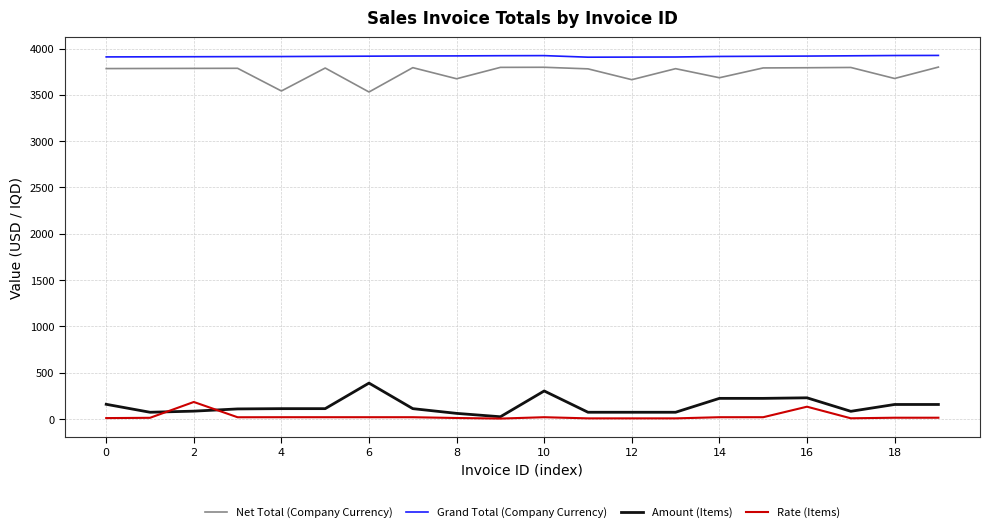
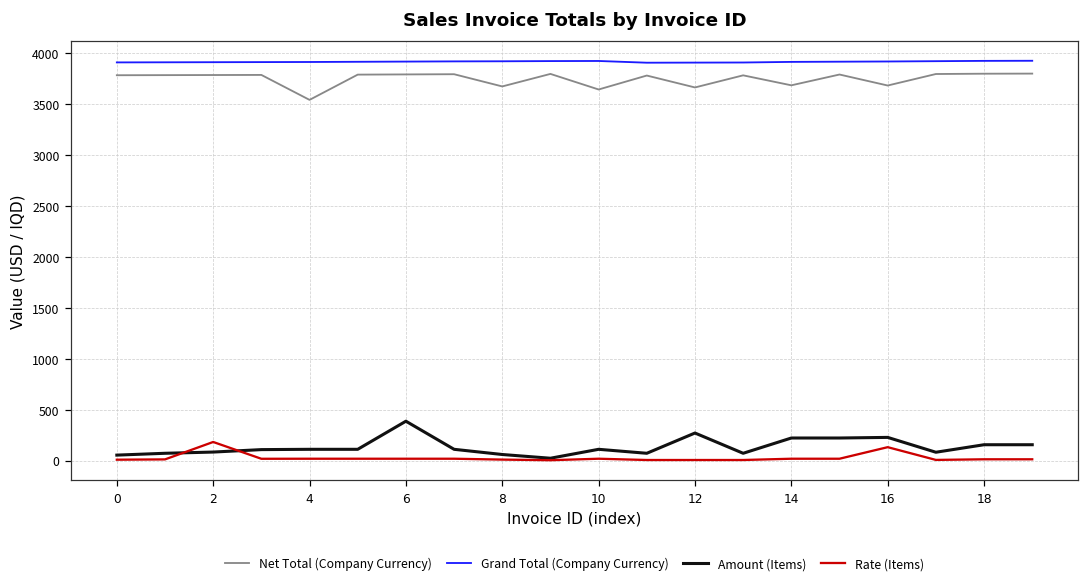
  {
    "Net Total (Company Currency)": {
      "0": 3800,
      "2": 3800,
      "4": 3500,
-     "6": 3500,
+     "6": 3800,
      "8": 3700,
-     "10": 3800,
+     "10": 3600,
      "12": 3700,
      "14": 3700,
-     "16": 3800,
-     "18": 3700
+     "16": 3700,
+     "18": 3800
    },
    "Grand Total (Company Currency)": {
      "0": 3900,
      "2": 3900,
      "4": 3900,
      "6": 3900,
      "8": 3900,
      "10": 3900,
      "12": 3900,
      "14": 3900,
      "16": 3900,
      "18": 3900
    },
    "Amount (Items)": {
-     "0": 200,
+     "0": 100,
      "2": 100,
      "4": 100,
      "6": 400,
      "8": 100,
-     "10": 300,
-     "12": 100,
+     "10": 100,
+     "12": 300,
      "14": 200,
      "16": 200,
      "18": 200
    },
    "Rate (Items)": {
      "0": 0,
      "2": 200,
      "4": 0,
      "6": 0,
      "8": 0,
      "10": 0,
      "12": 0,
      "14": 0,
      "16": 100,
      "18": 0
    }
  }
